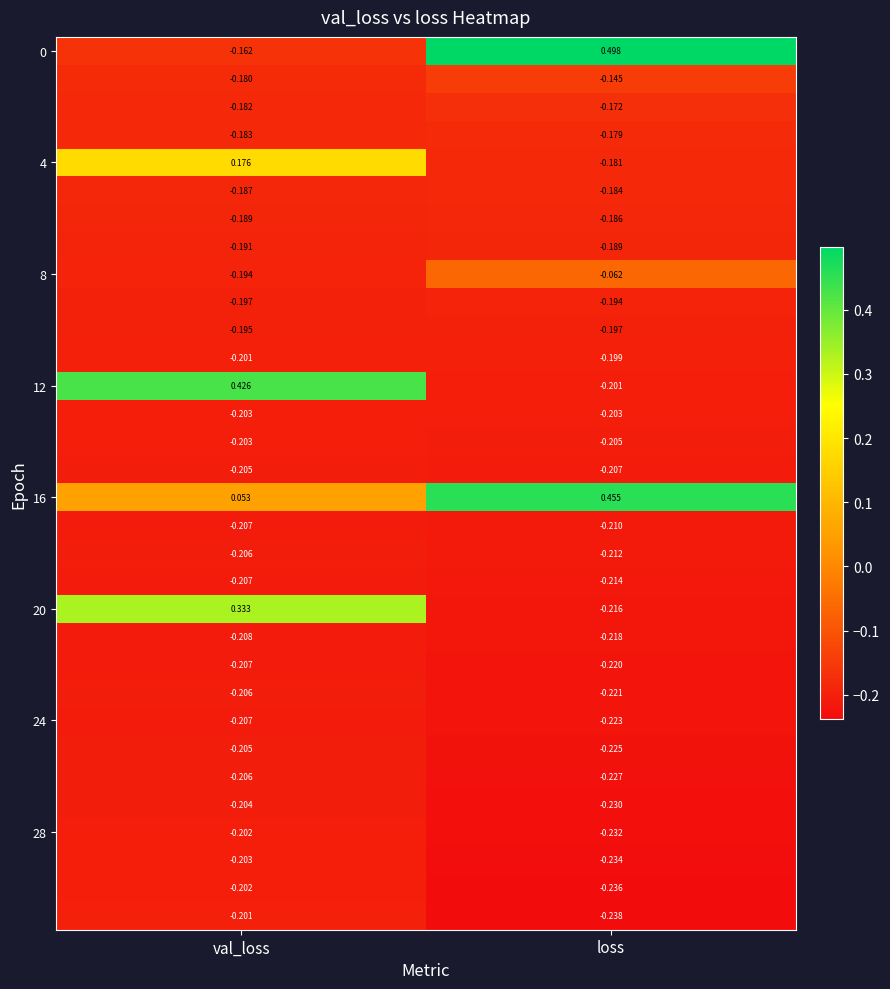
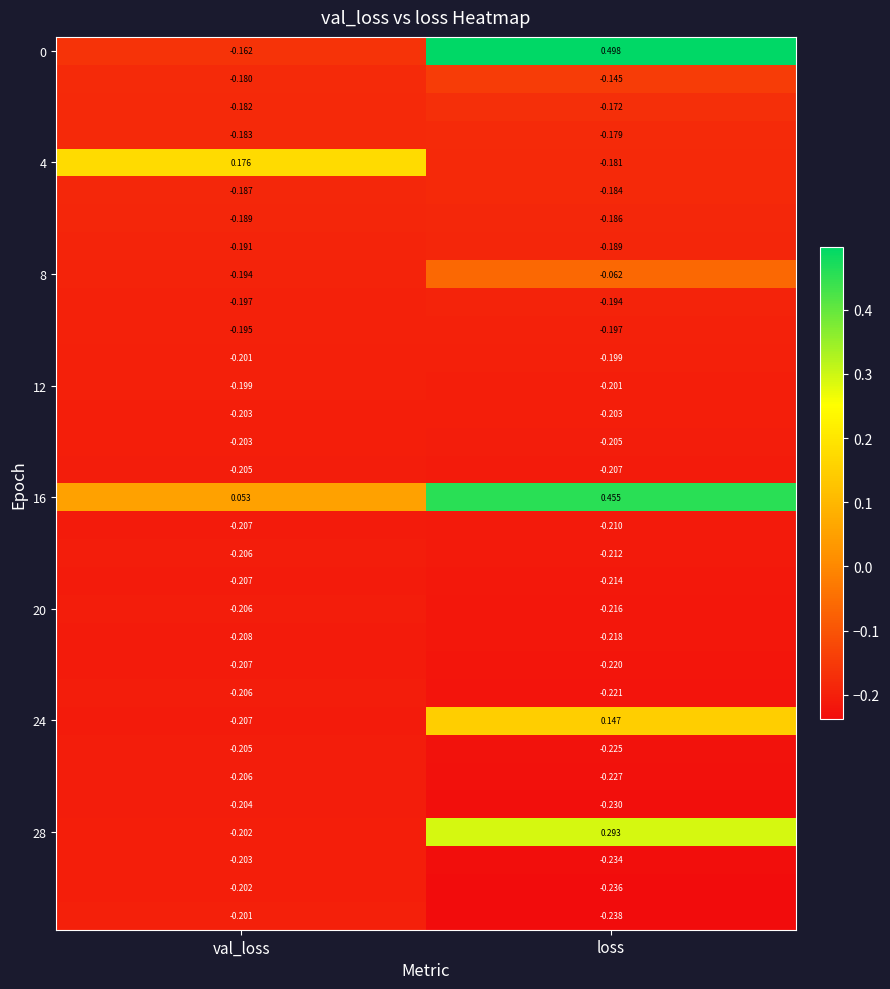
  {
    "0": {
      "val_loss": -0.162,
      "loss": 0.498
    },
    "4": {
      "val_loss": 0.176,
      "loss": -0.181
    },
    "8": {
      "val_loss": -0.194,
      "loss": -0.062
    },
    "12": {
-     "val_loss": 0.426,
+     "val_loss": -0.199,
      "loss": -0.201
    },
    "16": {
      "val_loss": 0.053,
      "loss": 0.455
    },
    "20": {
-     "val_loss": 0.333,
+     "val_loss": -0.206,
      "loss": -0.216
    },
    "24": {
      "val_loss": -0.207,
-     "loss": -0.223
+     "loss": 0.147
    },
    "28": {
      "val_loss": -0.202,
-     "loss": -0.232
+     "loss": 0.293
    }
  }
